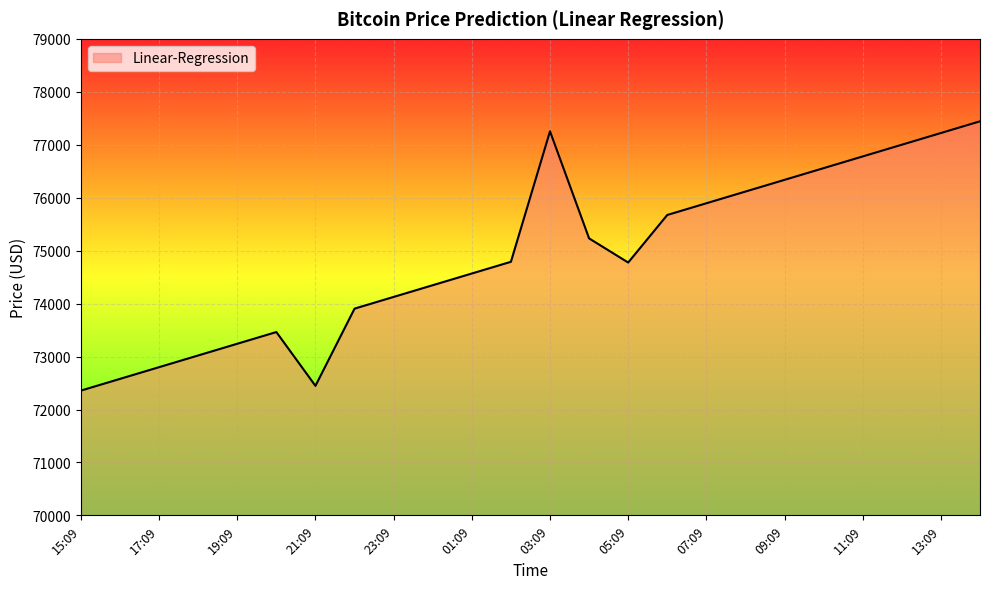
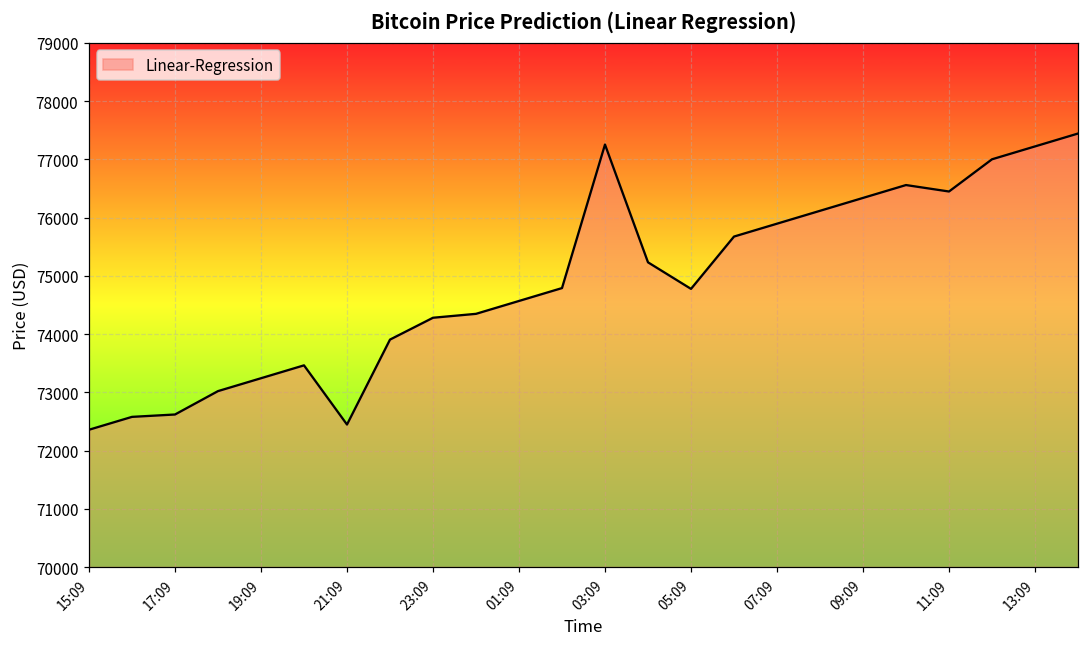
  {
    "15:09": 72400,
-   "17:09": 72800,
+   "17:09": 72600,
    "19:09": 73200,
    "21:09": 72400,
-   "23:09": 74100,
+   "23:09": 74300,
    "01:09": 74600,
    "03:09": 77300,
    "05:09": 74800,
    "07:09": 75900,
    "09:09": 76300,
-   "11:09": 76800,
+   "11:09": 76400,
    "13:09": 77200
  }
